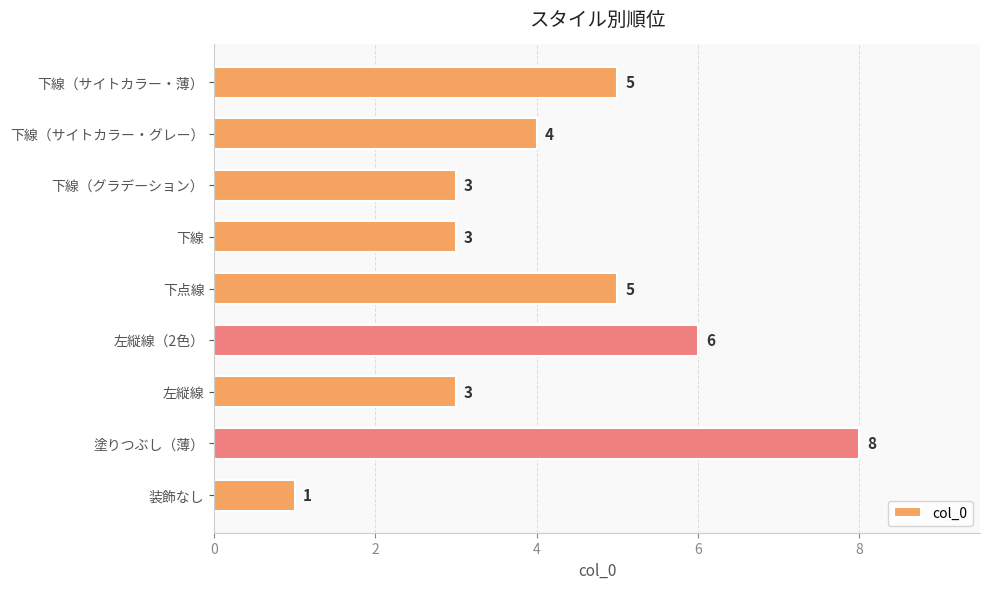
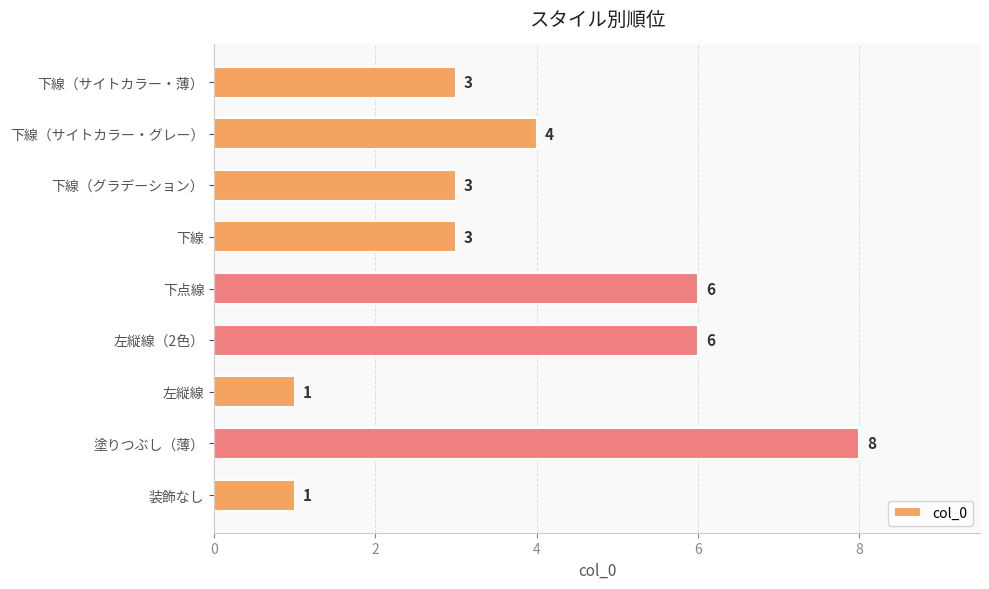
  {
-   "下線（サイトカラー・薄）": 5,
+   "下線（サイトカラー・薄）": 3,
    "下線（サイトカラー・グレー）": 4,
    "下線（グラデーション）": 3,
    "下線": 3,
-   "下点線": 5,
+   "下点線": 6,
    "左縦線（2色）": 6,
-   "左縦線": 3,
+   "左縦線": 1,
    "塗りつぶし（薄）": 8,
    "装飾なし": 1
  }
